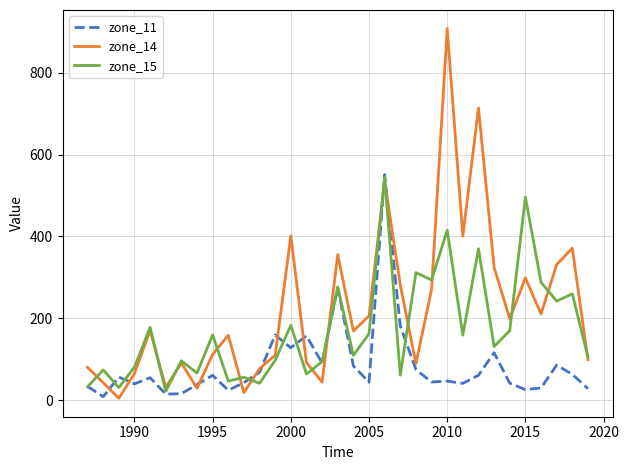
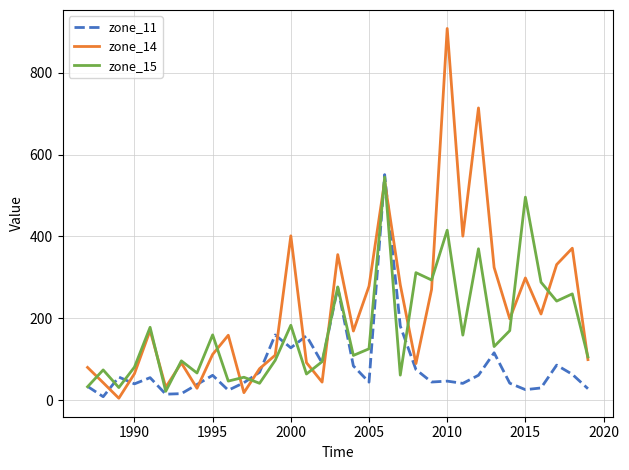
  {
    "zone_11": {
      "1990": 40,
      "1995": 60,
      "2000": 130,
      "2005": 40,
      "2010": 50,
      "2015": 30
    },
    "zone_14": {
      "1990": 60,
      "1995": 110,
      "2000": 400,
-     "2005": 210,
+     "2005": 280,
      "2010": 910,
      "2015": 300
    },
    "zone_15": {
      "1990": 80,
      "1995": 160,
      "2000": 180,
-     "2005": 160,
+     "2005": 130,
      "2010": 420,
      "2015": 500
    }
  }
